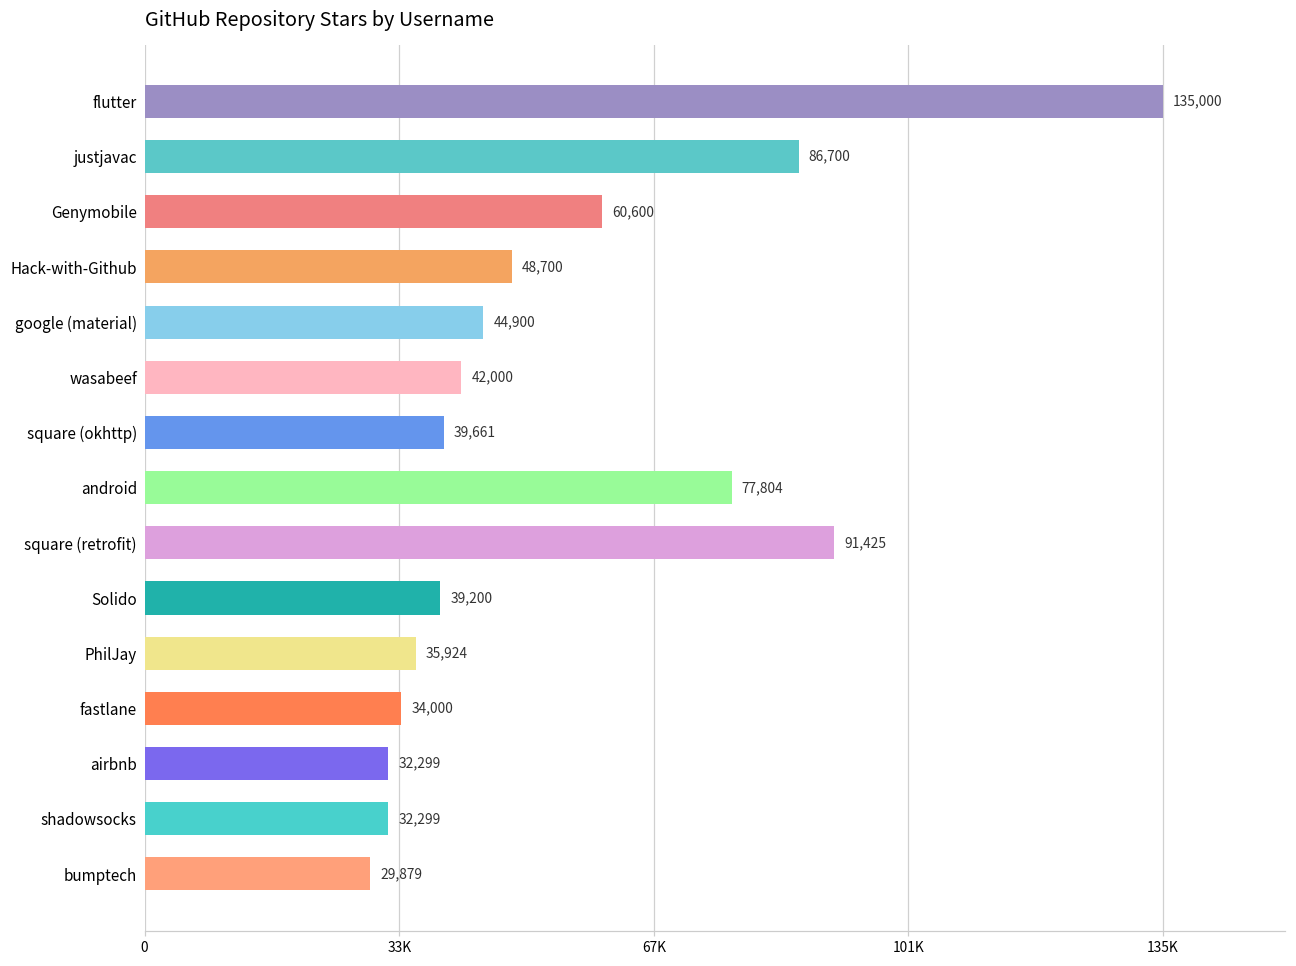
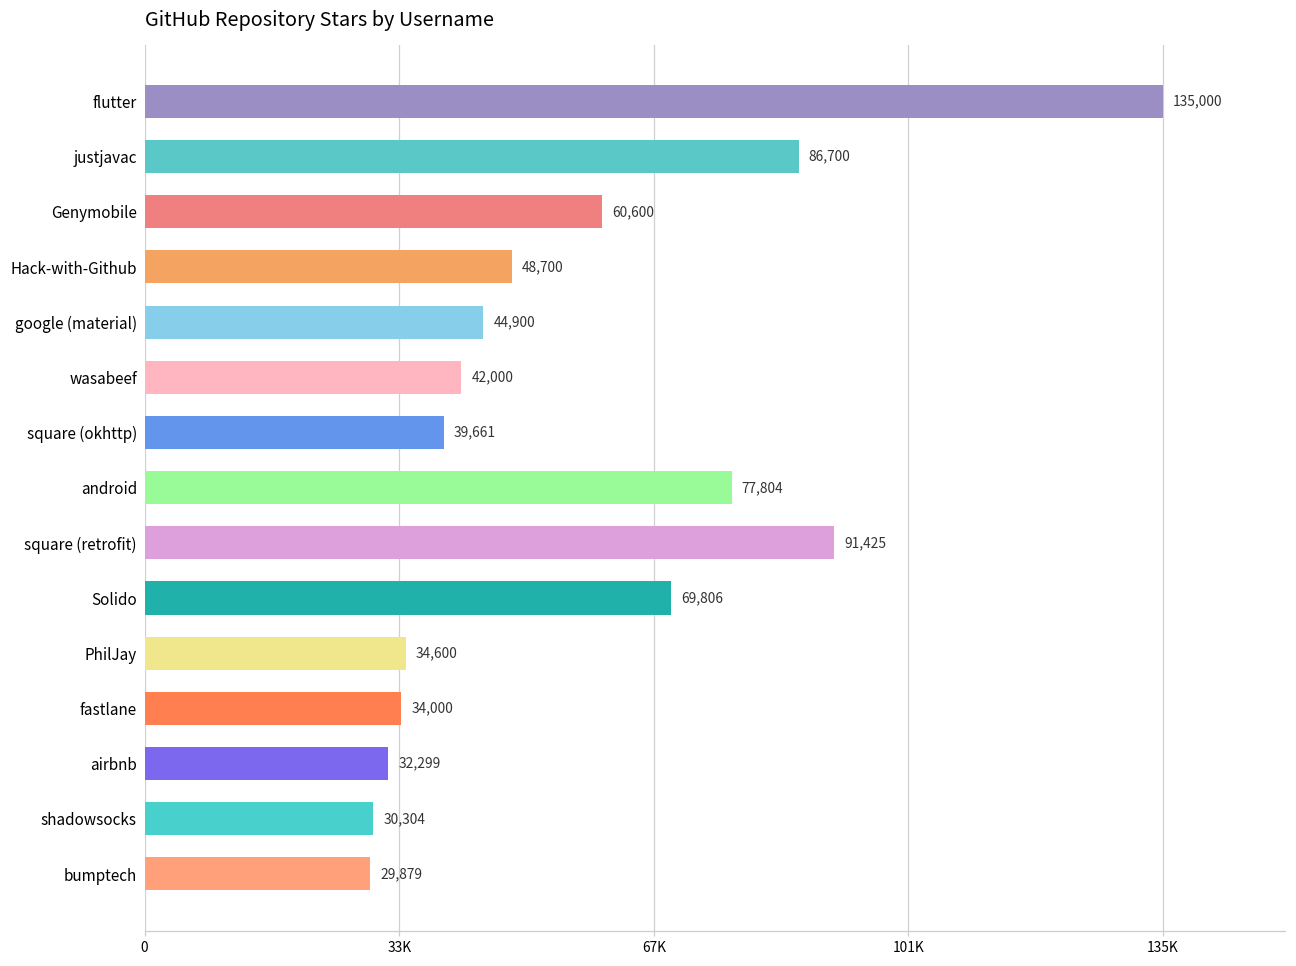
  {
    "flutter": "135,000",
    "justjavac": "86,700",
    "Genymobile": "60,600",
    "Hack-with-Github": "48,700",
    "google (material)": "44,900",
    "wasabeef": "42,000",
    "square (okhttp)": "39,661",
    "android": "77,804",
    "square (retrofit)": "91,425",
-   "Solido": "39,200",
-   "PhilJay": "35,924",
+   "Solido": "69,806",
+   "PhilJay": "34,600",
    "fastlane": "34,000",
    "airbnb": "32,299",
-   "shadowsocks": "32,299",
+   "shadowsocks": "30,304",
    "bumptech": "29,879"
  }
